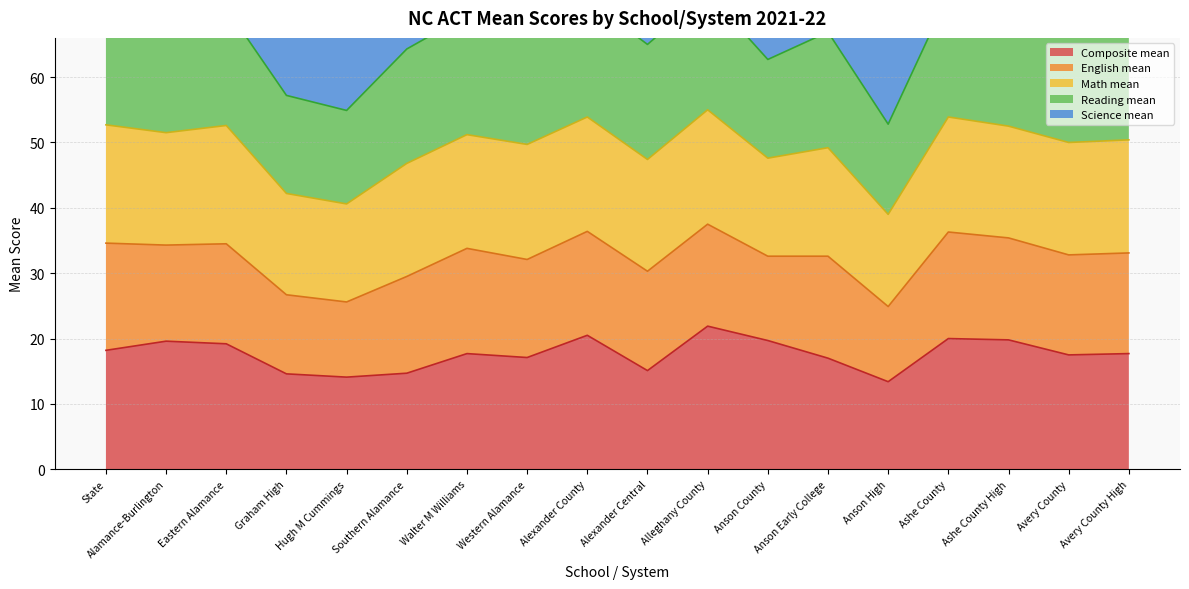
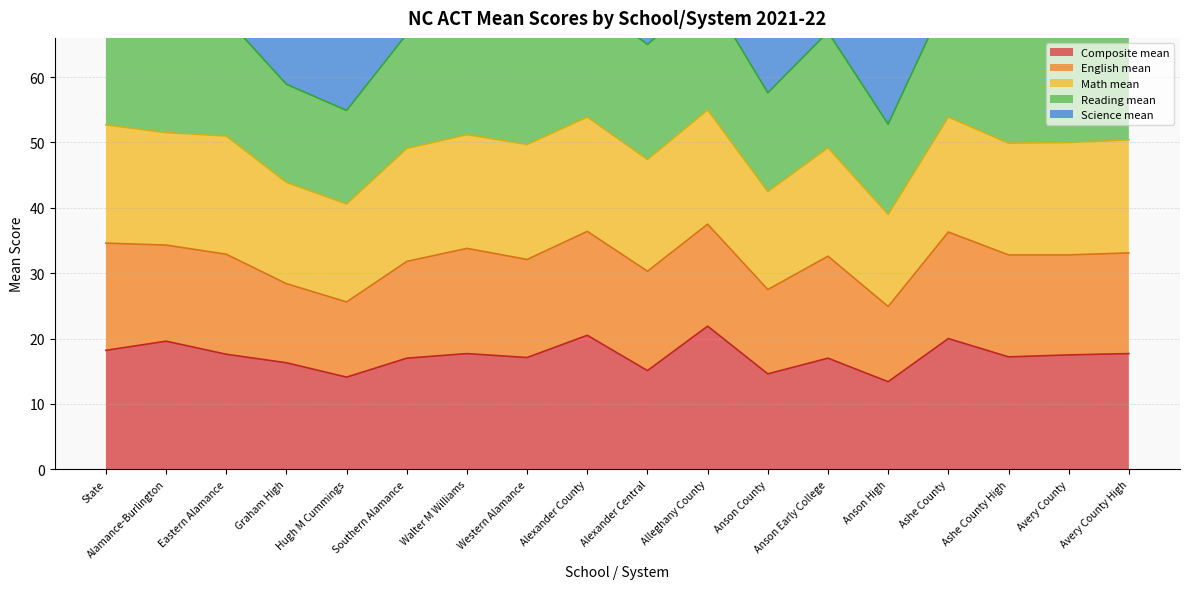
  {
    "Composite mean": {
      "State": 18,
      "Alamance-Burlington": 20,
-     "Eastern Alamance": 19,
-     "Graham High": 15,
+     "Eastern Alamance": 18,
+     "Graham High": 16,
      "Hugh M Cummings": 14,
-     "Southern Alamance": 15,
+     "Southern Alamance": 17,
      "Walter M Williams": 18,
      "Western Alamance": 17,
      "Alexander County": 21,
      "Alexander Central": 15,
      "Alleghany County": 22,
-     "Anson County": 20,
+     "Anson County": 15,
      "Anson Early College": 17,
      "Anson High": 13,
      "Ashe County": 20,
-     "Ashe County High": 20,
+     "Ashe County High": 17,
      "Avery County": 18,
      "Avery County High": 18
    },
    "Reading mean": {
      "Graham High": 15,
      "Hugh M Cummings": 14,
      "Alexander Central": 18,
      "Anson County": 15,
      "Anson High": 14
    }
  }
